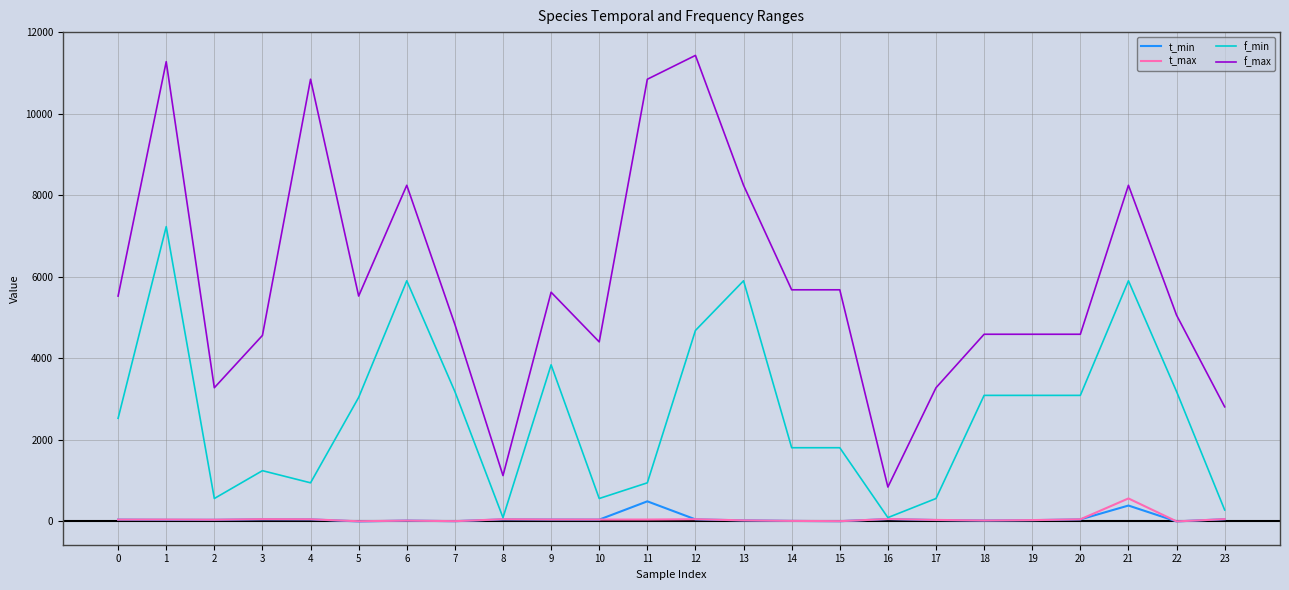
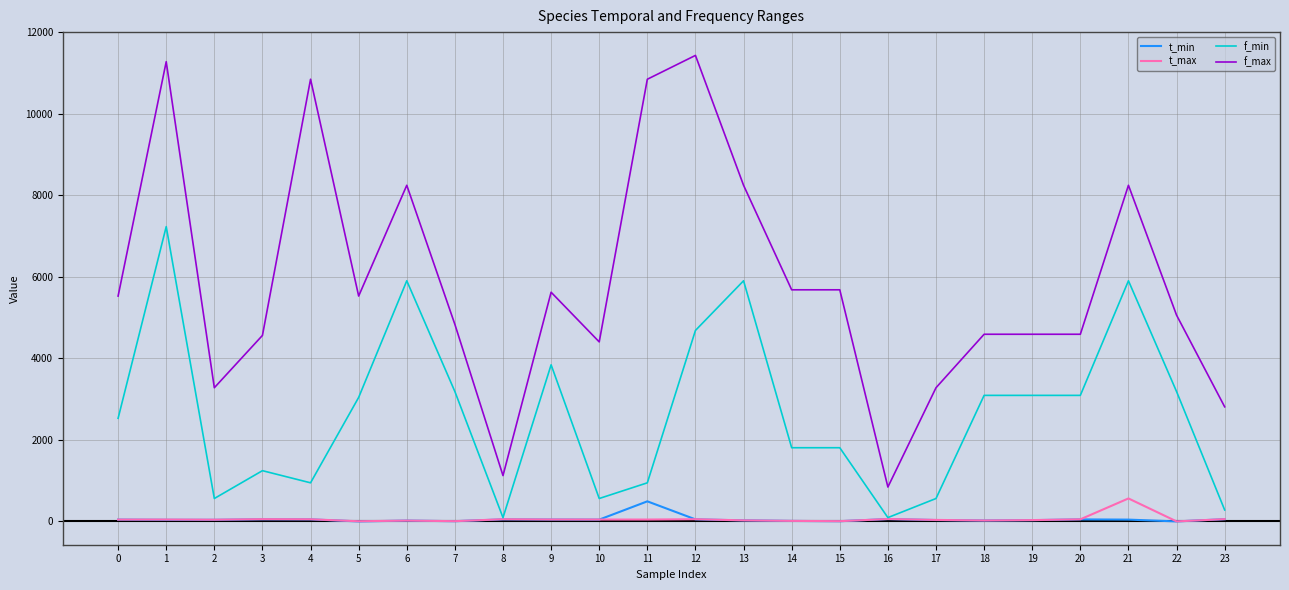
  {
    "t_min": {
      "11": 500,
-     "21": 400
+     "21": 0
    },
    "t_max": {
      "11": 0,
      "21": 600
    },
    "f_min": {
      "0": 2500,
      "1": 7200,
      "2": 600,
      "3": 1200,
      "4": 900,
      "5": 3000,
      "6": 5900,
      "7": 3200,
      "9": 3800,
      "10": 600,
      "11": 900,
      "12": 4700,
      "13": 5900,
      "14": 1800,
      "15": 1800,
      "17": 600,
      "18": 3100,
      "19": 3100,
      "20": 3100,
      "21": 5900,
      "22": 3200,
      "23": 300
    },
    "f_max": {
      "0": 5500,
      "1": 11300,
      "2": 3300,
      "3": 4600,
      "4": 10900,
      "5": 5500,
      "6": 8300,
      "7": 4800,
      "8": 1100,
      "9": 5600,
      "10": 4400,
      "11": 10900,
      "12": 11400,
      "13": 8300,
      "14": 5700,
      "15": 5700,
      "16": 800,
      "17": 3300,
      "18": 4600,
      "19": 4600,
      "20": 4600,
      "21": 8300,
      "22": 5100,
      "23": 2800
    }
  }
